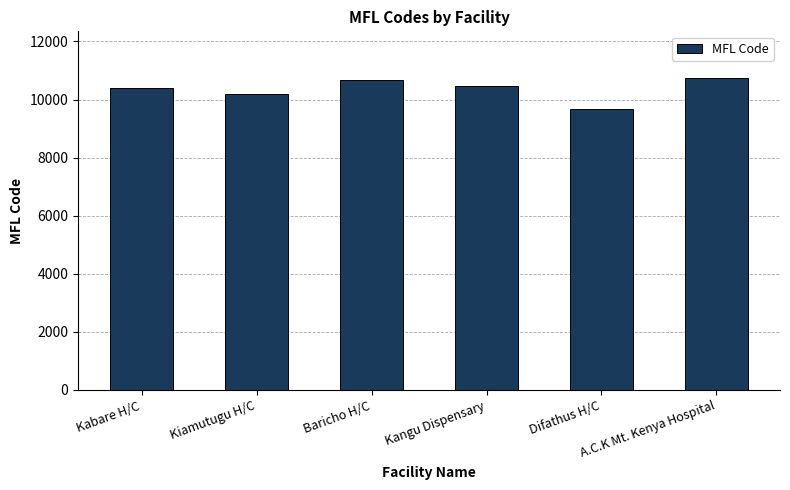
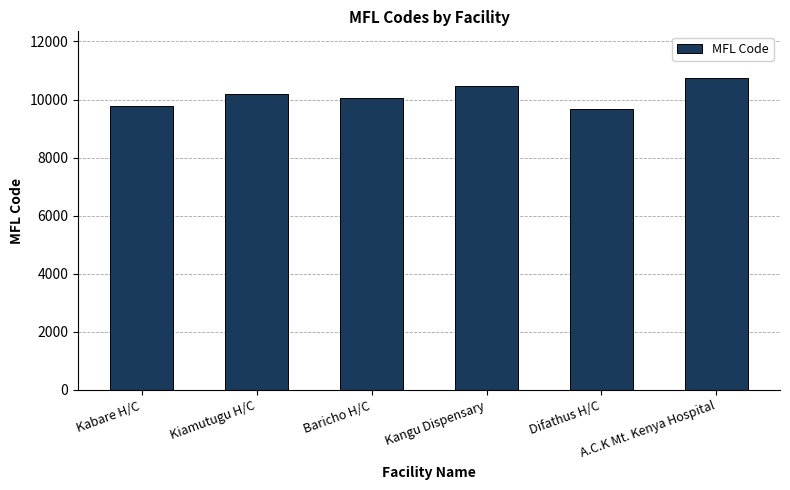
  {
-   "Kabare H/C": 10400,
+   "Kabare H/C": 9800,
    "Kiamutugu H/C": 10200,
-   "Baricho H/C": 10700,
+   "Baricho H/C": 10000,
    "Kangu Dispensary": 10500,
    "Difathus H/C": 9700,
    "A.C.K Mt. Kenya Hospital": 10700
  }
